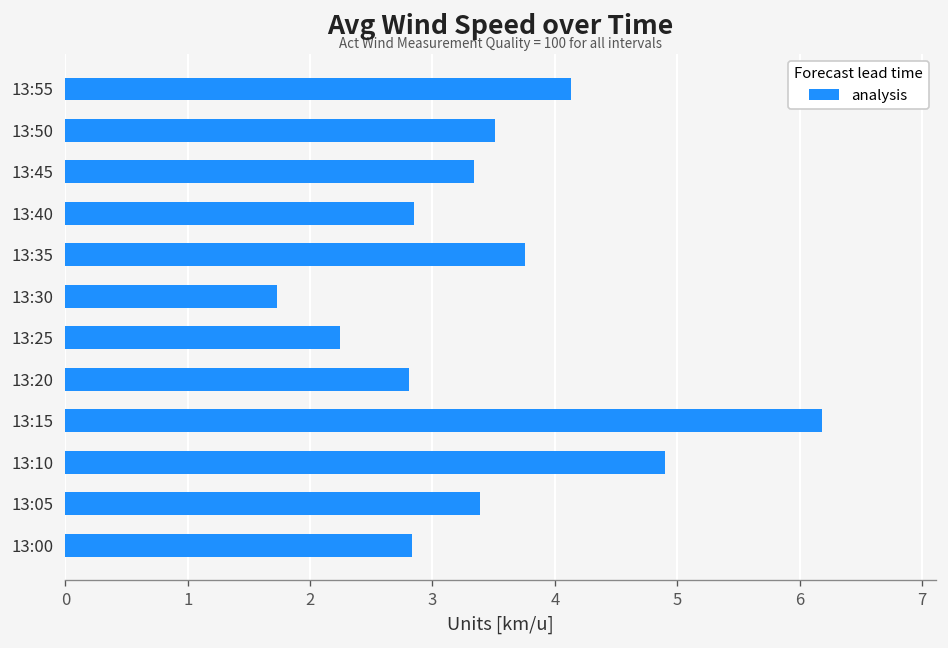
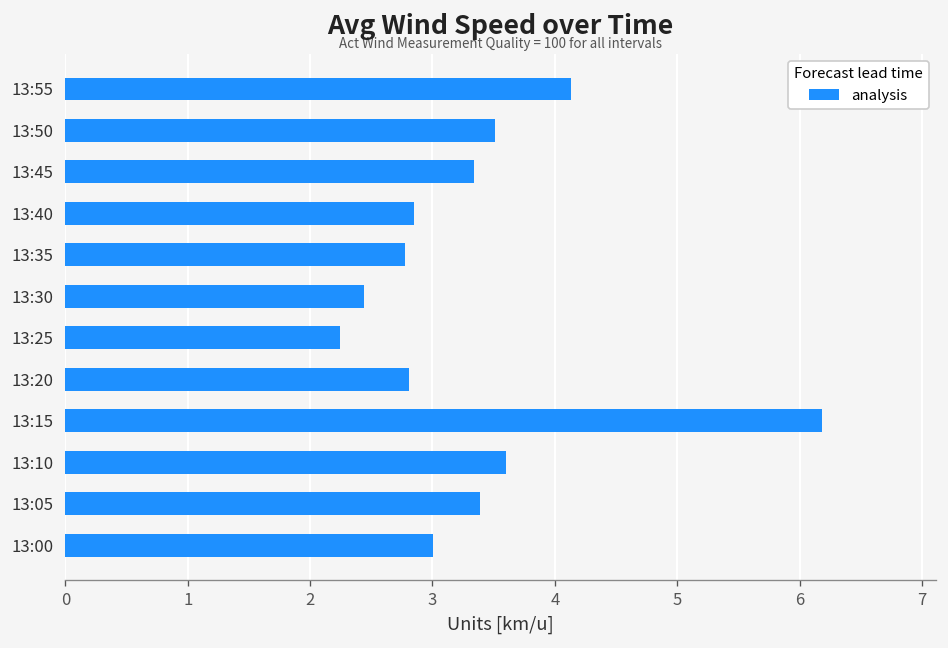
  {
    "13:55": 4.13,
    "13:50": 3.51,
    "13:45": 3.34,
    "13:40": 2.85,
-   "13:35": 3.76,
-   "13:30": 1.73,
+   "13:35": 2.78,
+   "13:30": 2.44,
    "13:25": 2.25,
    "13:20": 2.81,
    "13:15": 6.19,
-   "13:10": 4.90,
+   "13:10": 3.60,
    "13:05": 3.39,
-   "13:00": 2.84
+   "13:00": 3.00
  }
